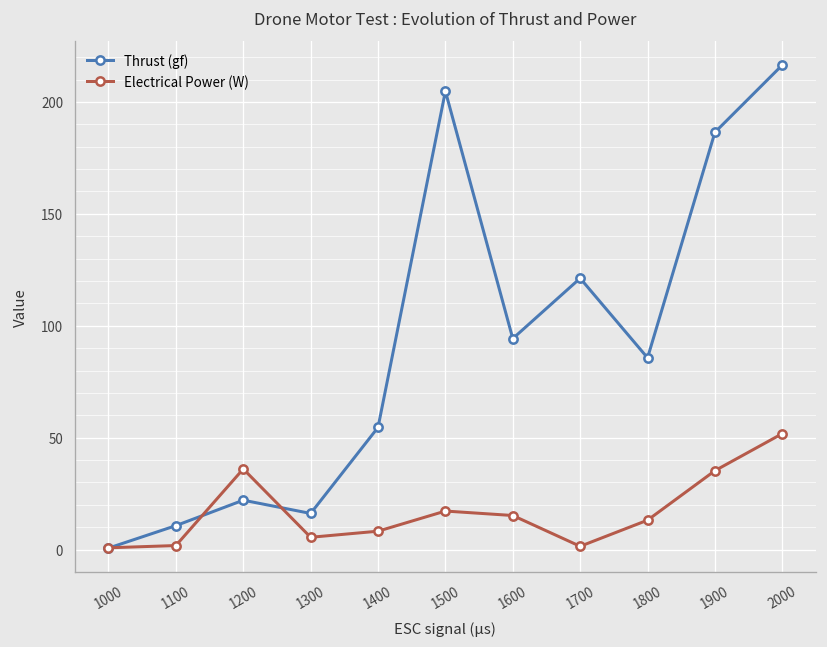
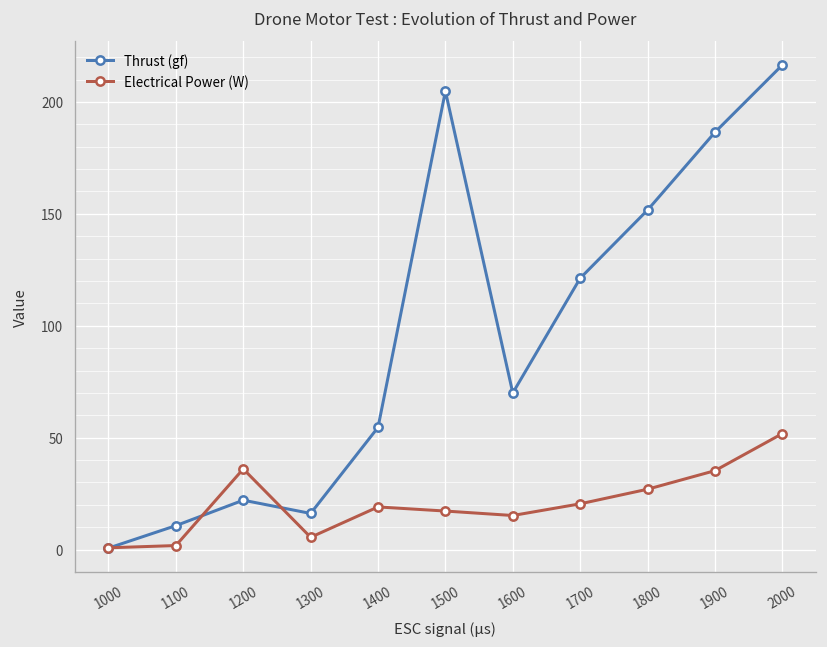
  {
    "Thrust (gf)": {
      "1100": 11,
      "1200": 22,
      "1300": 16,
      "1400": 55,
      "1500": 205,
-     "1600": 94,
+     "1600": 70,
      "1700": 121,
-     "1800": 86,
+     "1800": 152,
      "1900": 186,
      "2000": 216
    },
    "Electrical Power (W)": {
      "1100": 2,
      "1200": 36,
      "1300": 5,
-     "1400": 8,
+     "1400": 19,
      "1500": 17,
      "1600": 15,
-     "1700": 1,
-     "1800": 13,
+     "1700": 20,
+     "1800": 27,
      "1900": 35,
      "2000": 52
    }
  }
